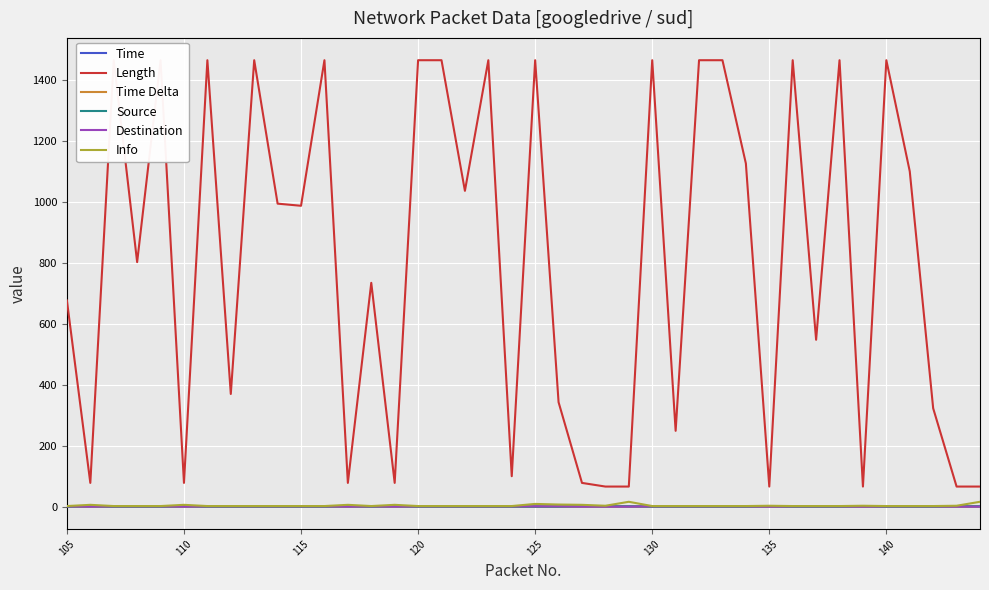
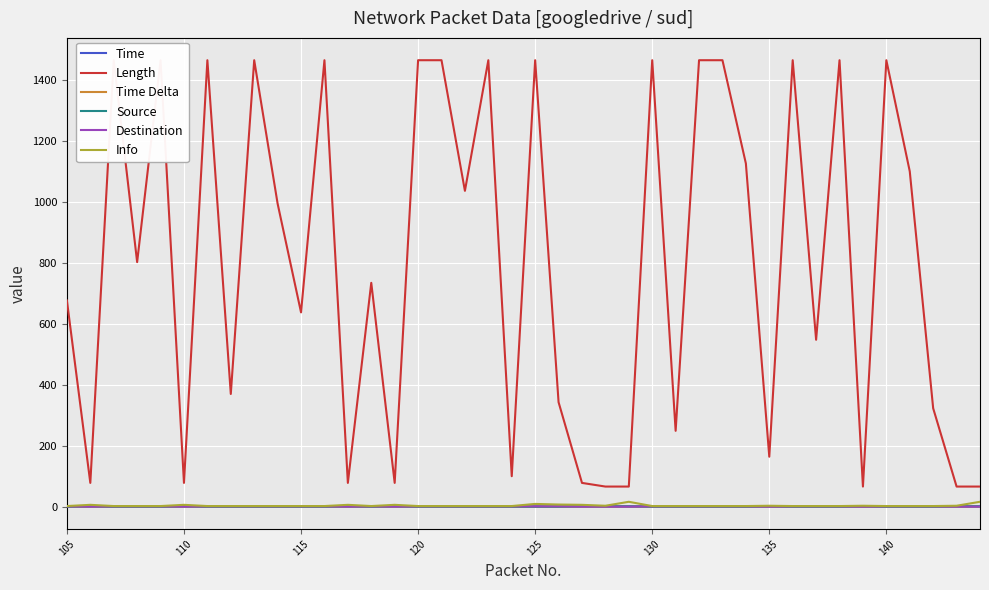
  {
    "Length": {
      "105": 680,
      "110": 80,
-     "115": 990,
+     "115": 640,
      "120": 1470,
      "125": 1470,
      "130": 1470,
-     "135": 70,
+     "135": 160,
      "140": 1470
    }
  }
